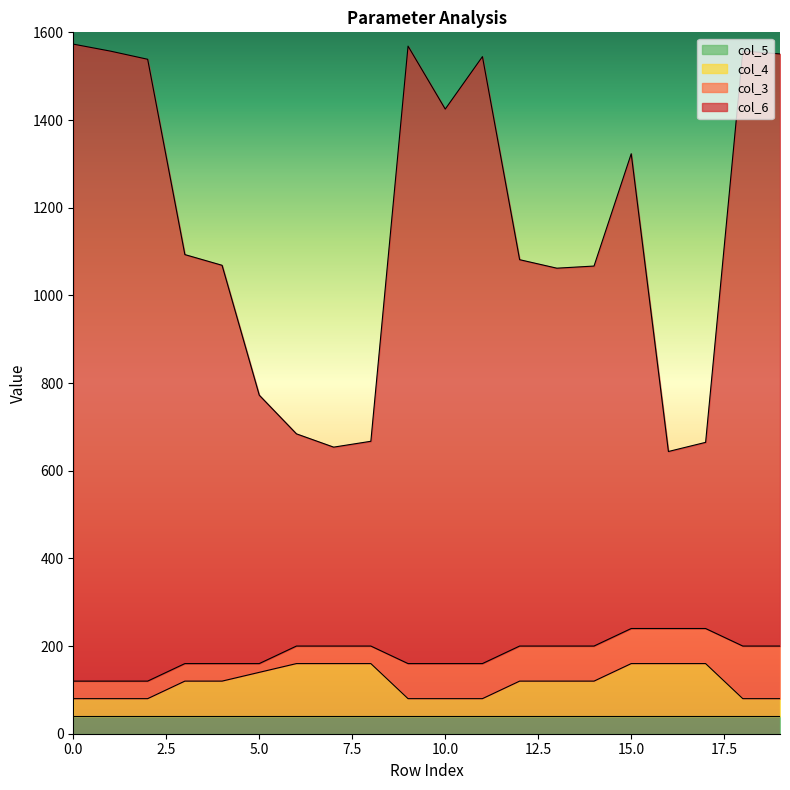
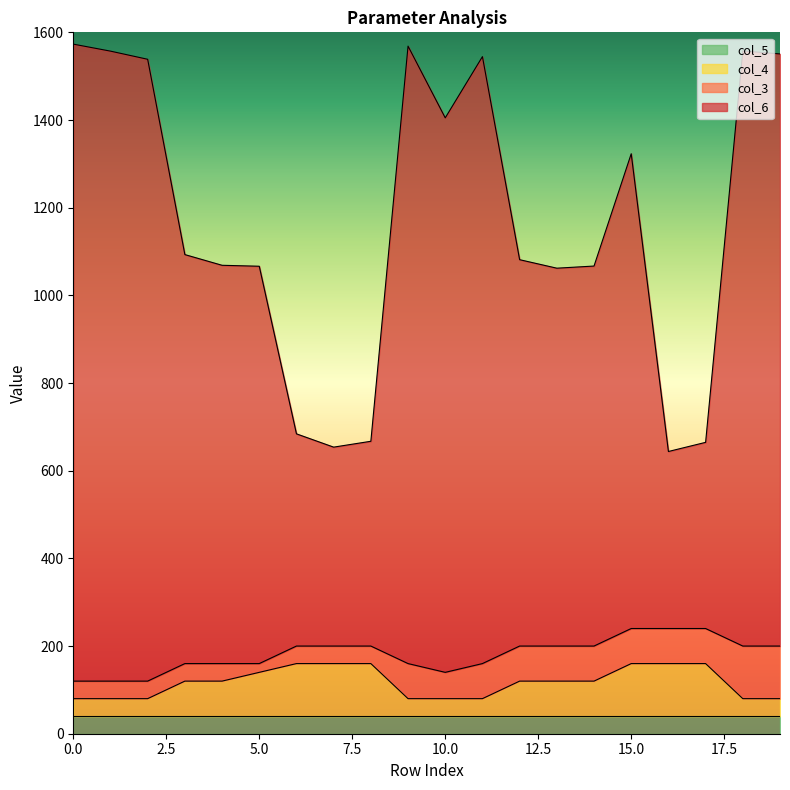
  {
    "col_5": {
      "0.0": 40,
      "5.0": 40,
      "10.0": 40,
      "15.0": 40
    },
    "col_4": {
      "0.0": 40,
      "5.0": 100,
      "10.0": 40,
      "15.0": 120
    },
    "col_3": {
      "0.0": 40,
      "5.0": 20,
-     "10.0": 80,
+     "10.0": 60,
      "15.0": 80
    },
    "col_6": {
      "0.0": 1450,
-     "5.0": 610,
+     "5.0": 910,
      "10.0": 1260,
      "15.0": 1080
    }
  }
